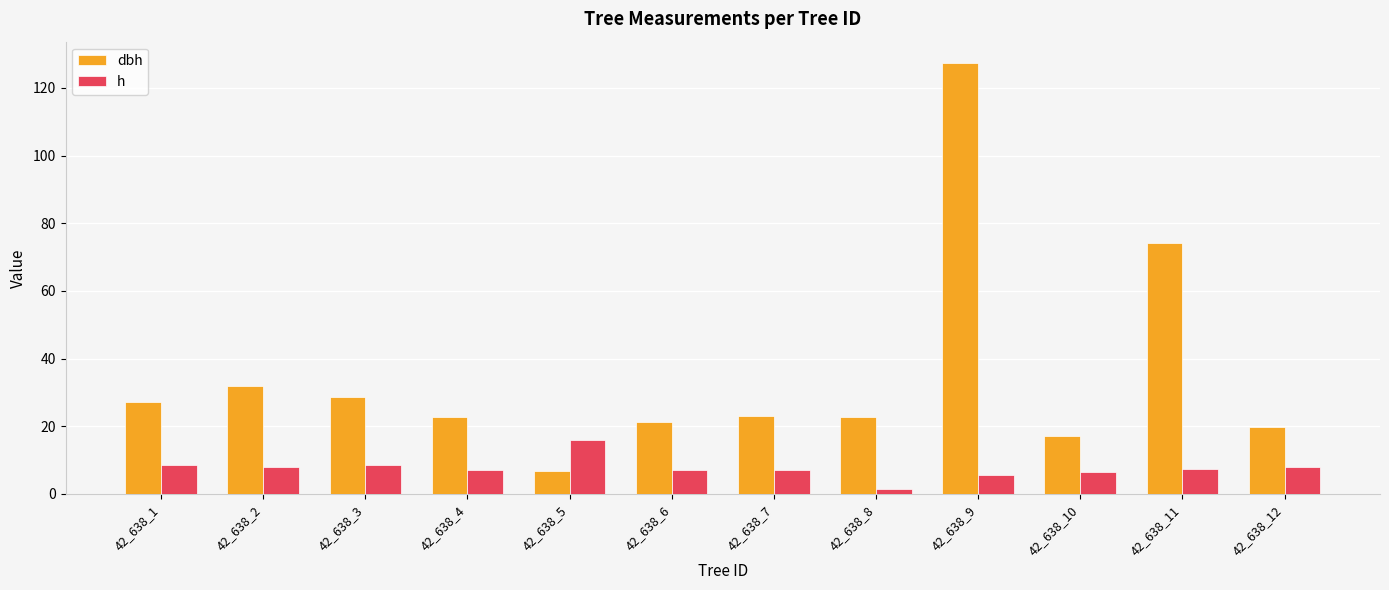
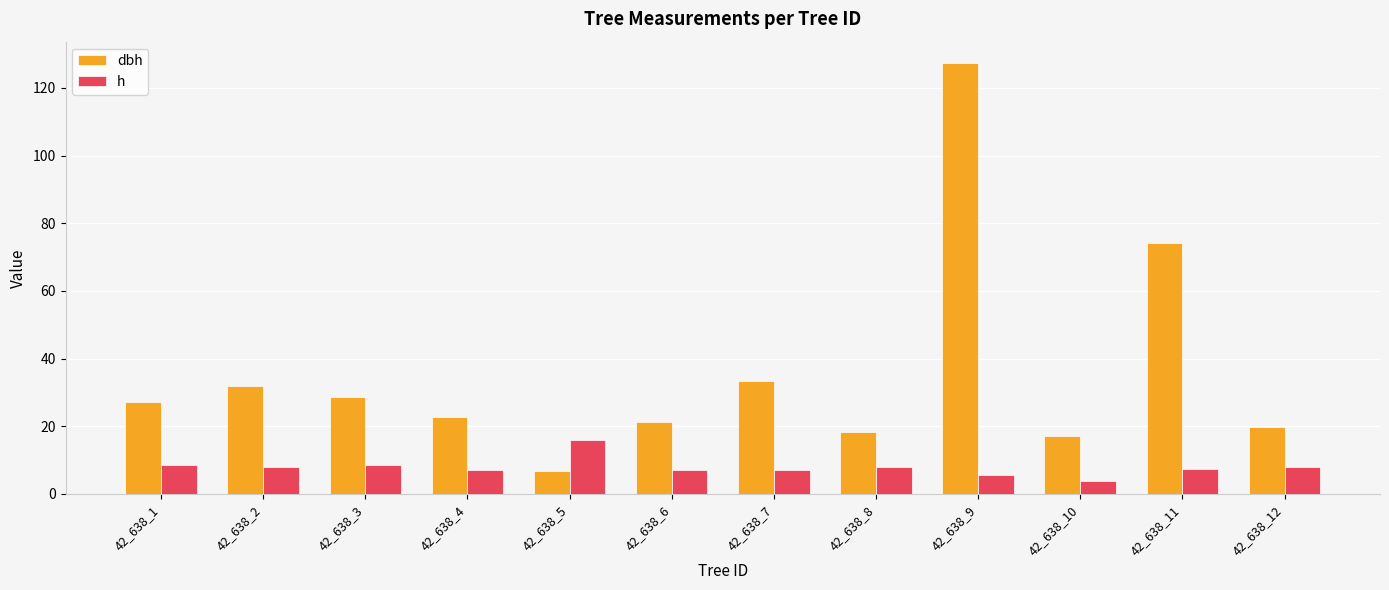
  {
    "dbh": {
      "42_638_1": 27,
      "42_638_2": 32,
      "42_638_3": 29,
      "42_638_4": 23,
      "42_638_5": 7,
      "42_638_6": 21,
-     "42_638_7": 23,
-     "42_638_8": 23,
+     "42_638_7": 33,
+     "42_638_8": 18,
      "42_638_9": 127,
      "42_638_10": 17,
      "42_638_11": 74,
      "42_638_12": 20
    },
    "h": {
      "42_638_1": 9,
      "42_638_2": 8,
      "42_638_3": 9,
      "42_638_4": 7,
      "42_638_5": 16,
      "42_638_6": 7,
      "42_638_7": 7,
-     "42_638_8": 2,
+     "42_638_8": 8,
      "42_638_9": 6,
-     "42_638_10": 7,
+     "42_638_10": 4,
      "42_638_11": 8,
      "42_638_12": 8
    }
  }
